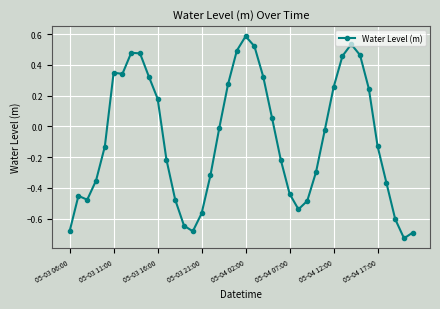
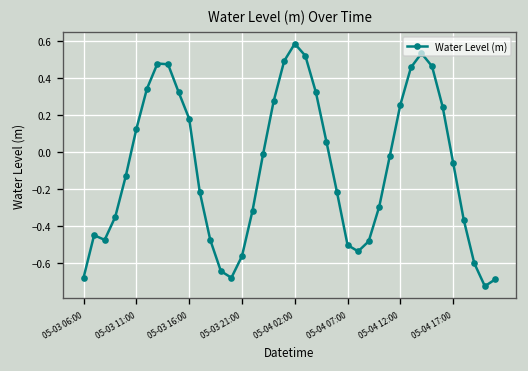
  {
    "05-03 06:00": -0.68,
-   "05-03 11:00": 0.35,
+   "05-03 11:00": 0.12,
    "05-03 16:00": 0.18,
    "05-03 21:00": -0.57,
    "05-04 02:00": 0.59,
-   "05-04 07:00": -0.44,
+   "05-04 07:00": -0.50,
    "05-04 12:00": 0.26,
-   "05-04 17:00": -0.13
+   "05-04 17:00": -0.06
  }
